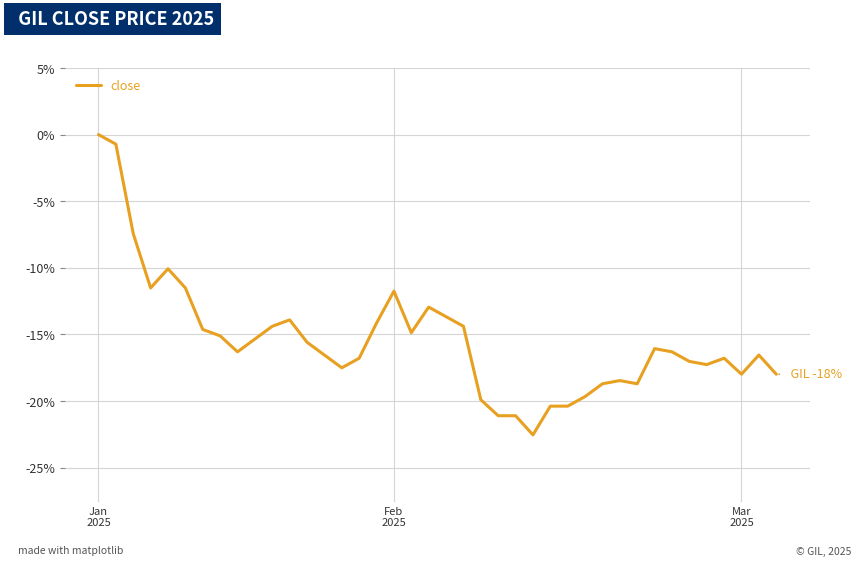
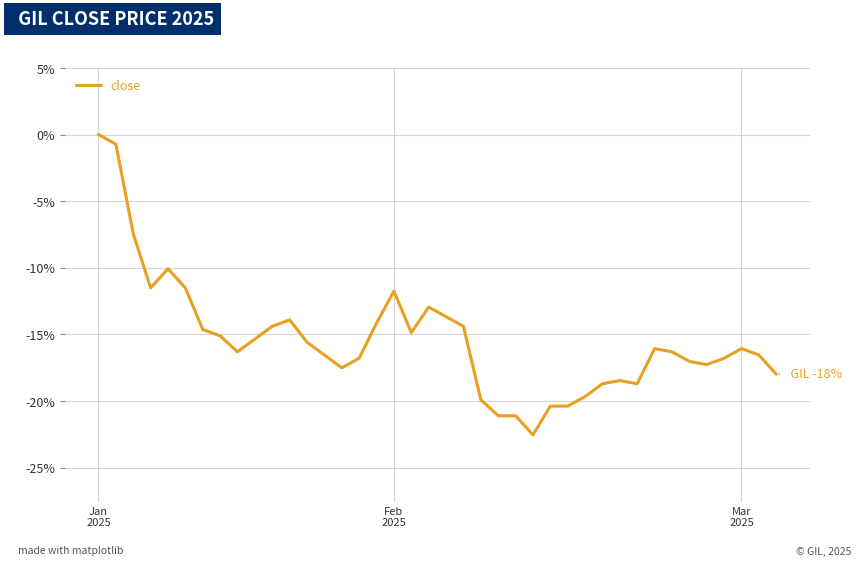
  {
    "Jan 2025": "0.0%",
    "Feb 2025": "-11.8%",
-   "Mar 2025": "-18.0%"
+   "Mar 2025": "-16.1%"
  }
